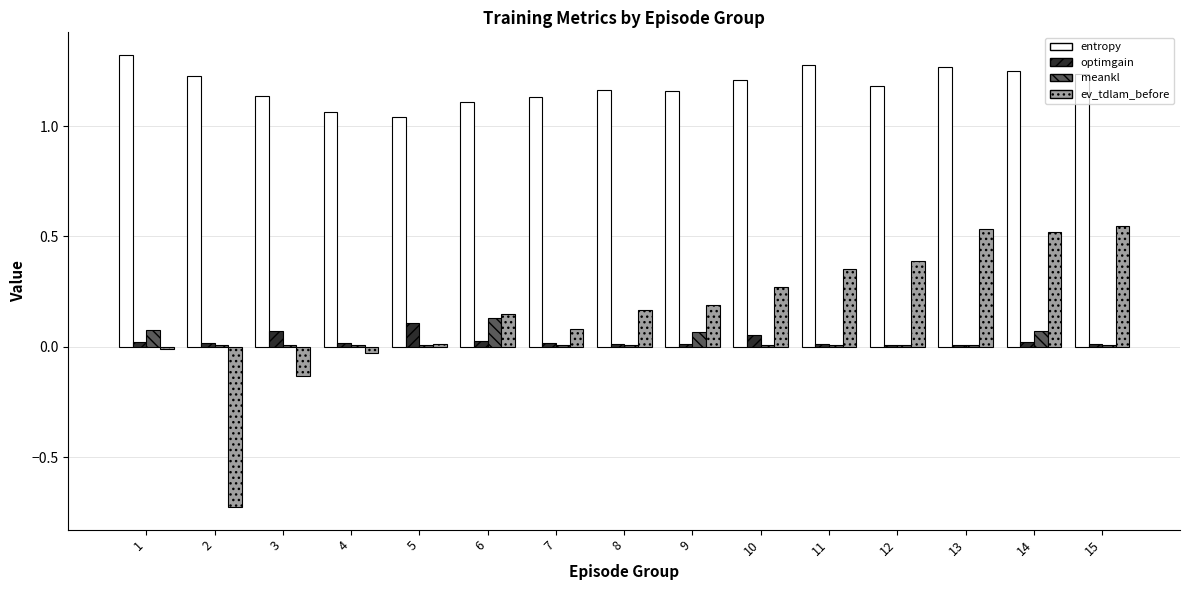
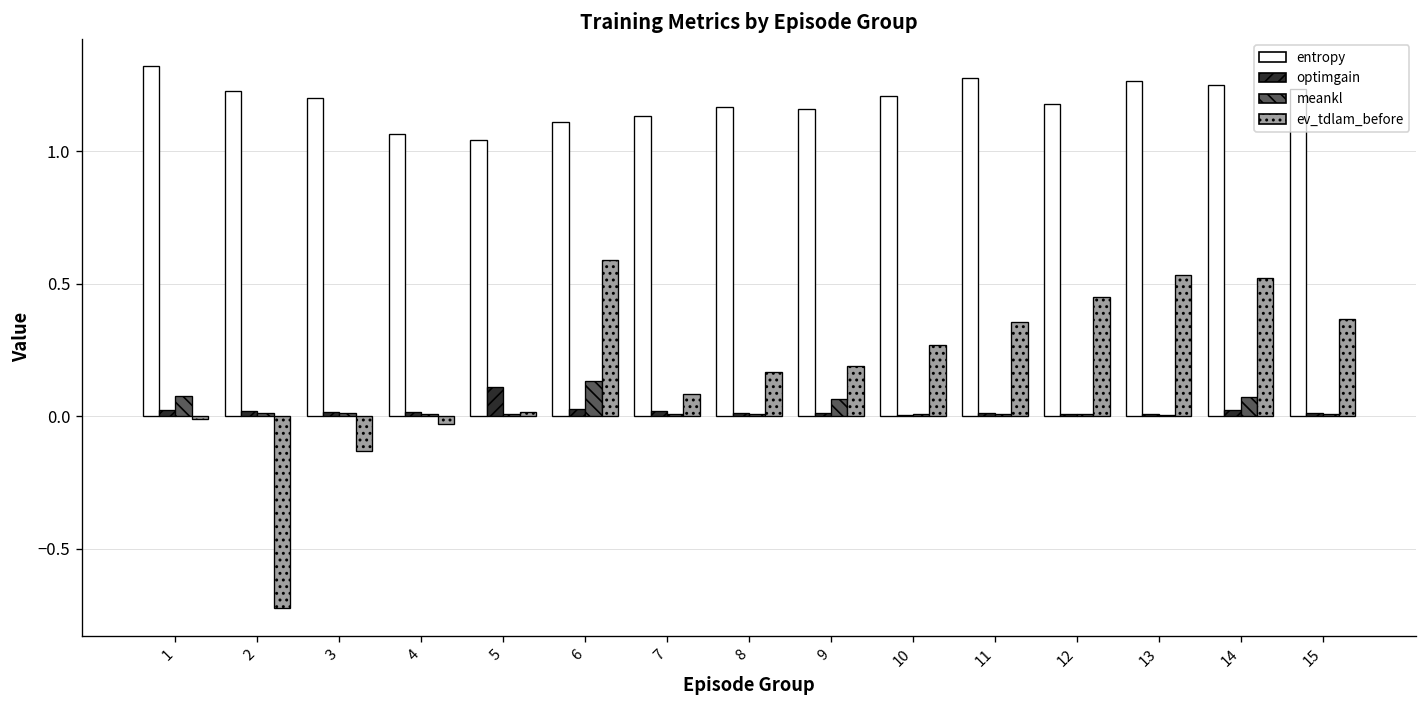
  {
    "entropy": {
      "1": 1.32,
      "2": 1.23,
-     "3": 1.14,
+     "3": 1.20,
      "4": 1.07,
      "5": 1.04,
      "6": 1.11,
      "7": 1.13,
      "8": 1.17,
      "9": 1.16,
      "10": 1.21,
      "11": 1.28,
      "12": 1.18,
      "13": 1.27,
      "14": 1.25
    },
    "optimgain": {
      "1": 0.02,
      "2": 0.02,
-     "3": 0.07,
+     "3": 0.02,
      "4": 0.02,
      "5": 0.11,
      "6": 0.03,
      "7": 0.02,
      "8": 0.01,
      "9": 0.01,
-     "10": 0.05,
+     "10": 0.00,
      "14": 0.02,
      "15": 0.01
    },
    "meankl": {
      "1": 0.08,
      "6": 0.13,
      "9": 0.07,
      "14": 0.07
    },
    "ev_tdlam_before": {
      "2": -0.73,
      "3": -0.13,
      "4": -0.03,
      "5": 0.01,
-     "6": 0.15,
+     "6": 0.59,
      "7": 0.08,
      "8": 0.17,
      "9": 0.19,
      "10": 0.27,
      "11": 0.35,
-     "12": 0.39,
+     "12": 0.45,
      "13": 0.53,
      "14": 0.52,
-     "15": 0.55
+     "15": 0.37
    }
  }
